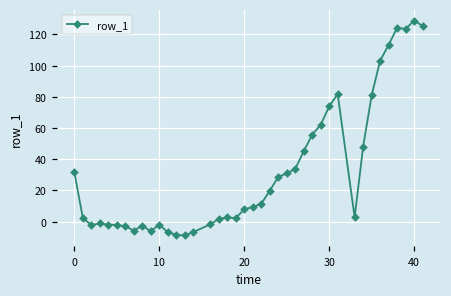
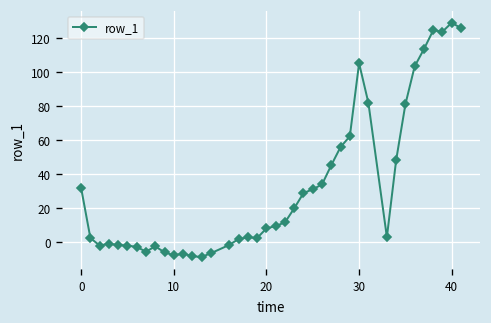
  {
    "0": 32,
-   "10": -2,
+   "10": -8,
    "20": 8,
-   "30": 74,
+   "30": 105,
    "40": 129
  }
